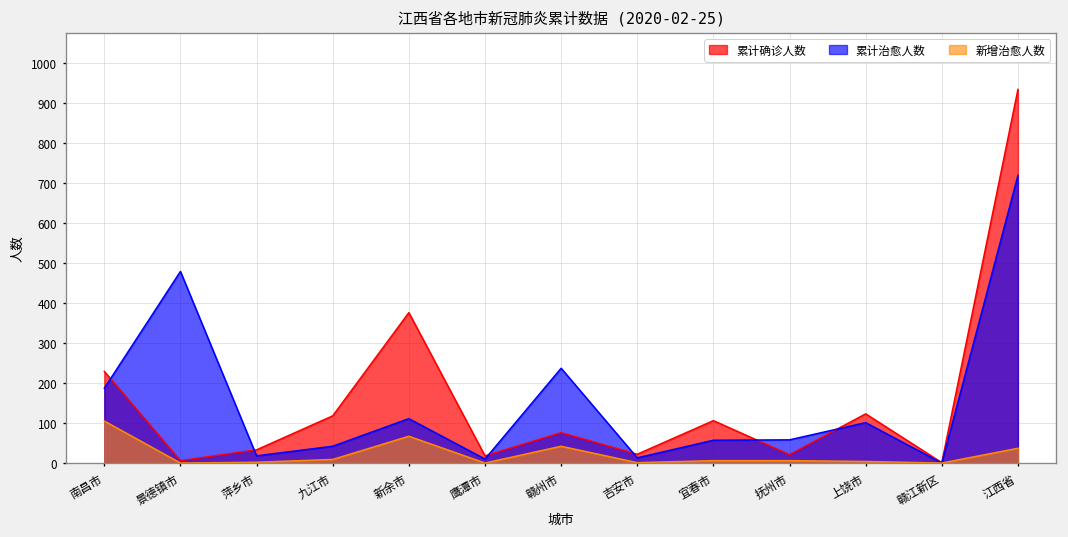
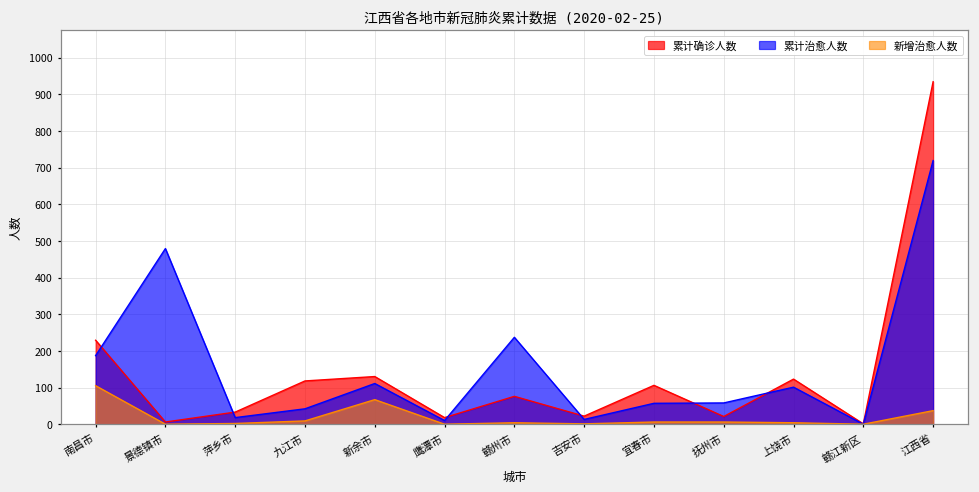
  {
    "累计确诊人数": {
      "南昌市": 230,
      "萍乡市": 30,
      "九江市": 120,
-     "新余市": 380,
+     "新余市": 130,
      "鹰潭市": 20,
      "赣州市": 80,
      "吉安市": 20,
      "宜春市": 110,
      "抚州市": 20,
      "上饶市": 120,
      "江西省": 930
    },
    "累计治愈人数": {
      "南昌市": 190,
      "景德镇市": 480,
      "萍乡市": 20,
      "九江市": 40,
      "新余市": 110,
      "鹰潭市": 10,
      "赣州市": 240,
      "吉安市": 10,
      "宜春市": 60,
      "抚州市": 60,
      "上饶市": 100,
      "江西省": 720
    },
    "新增治愈人数": {
      "南昌市": 110,
      "萍乡市": 0,
      "九江市": 10,
      "新余市": 70,
      "鹰潭市": 0,
-     "赣州市": 40,
+     "赣州市": 0,
      "吉安市": 0,
      "宜春市": 10,
      "抚州市": 10,
      "上饶市": 0,
      "江西省": 40
    }
  }
